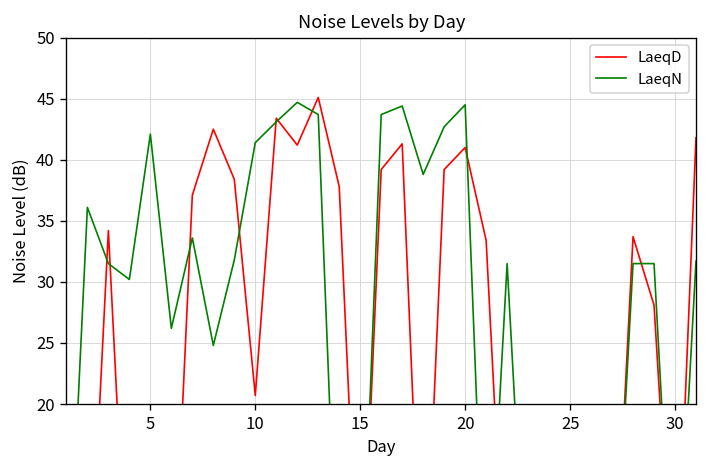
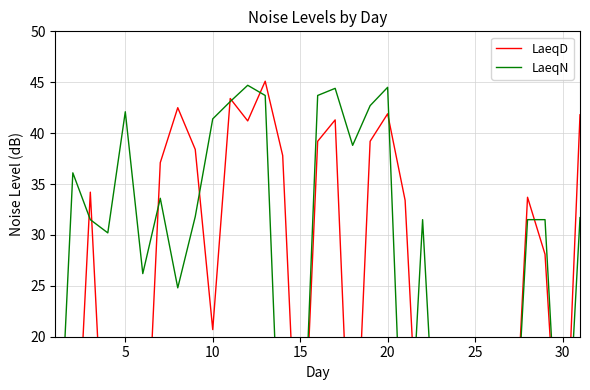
  {
    "LaeqD": {
      "10": 20.7,
-     "20": 41.0
+     "20": 41.9
    },
    "LaeqN": {
      "5": 42.1,
      "10": 41.4,
      "20": 44.5
    }
  }
